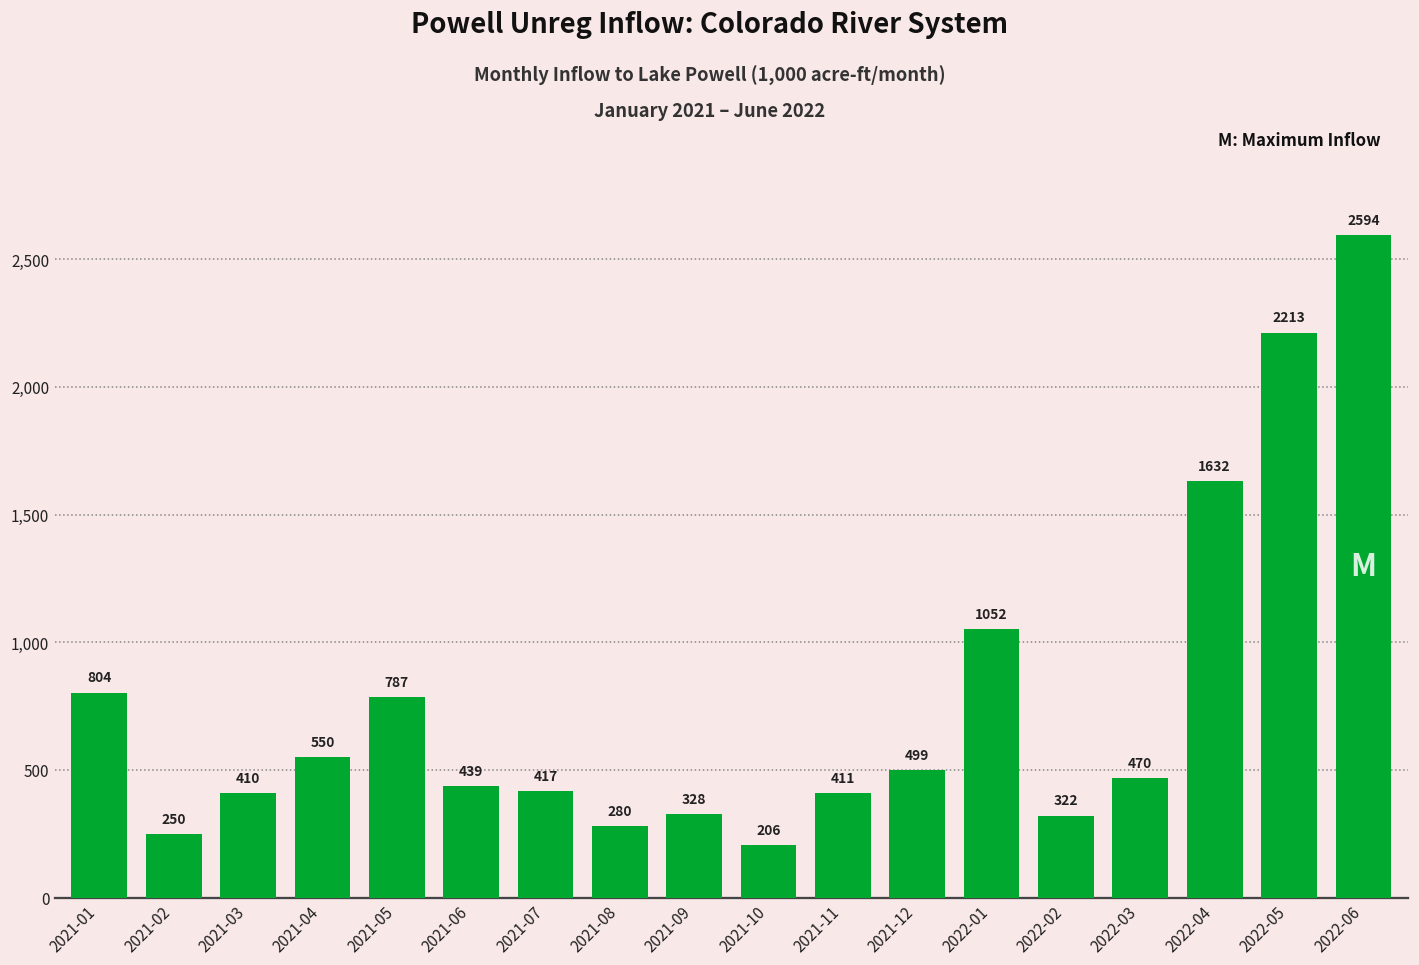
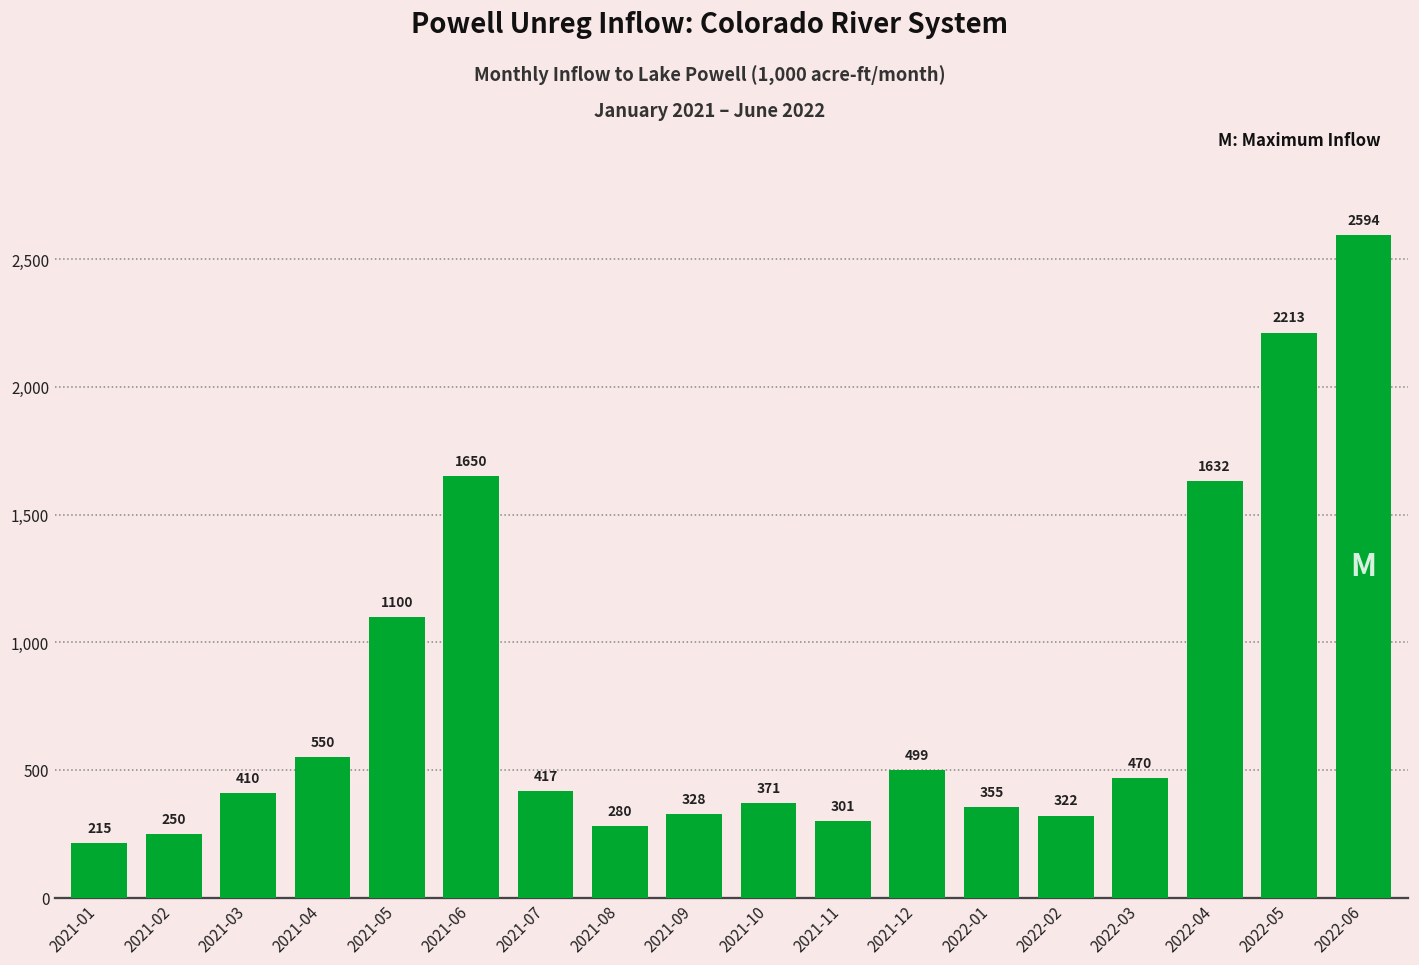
  {
-   "2021-01": 804,
+   "2021-01": 215,
    "2021-02": 250,
    "2021-03": 410,
    "2021-04": 550,
-   "2021-05": 787,
-   "2021-06": 439,
+   "2021-05": 1100,
+   "2021-06": 1650,
    "2021-07": 417,
    "2021-08": 280,
    "2021-09": 328,
-   "2021-10": 206,
-   "2021-11": 411,
+   "2021-10": 371,
+   "2021-11": 301,
    "2021-12": 499,
-   "2022-01": 1052,
+   "2022-01": 355,
    "2022-02": 322,
    "2022-03": 470,
    "2022-04": 1632,
    "2022-05": 2213,
    "2022-06": 2594
  }
